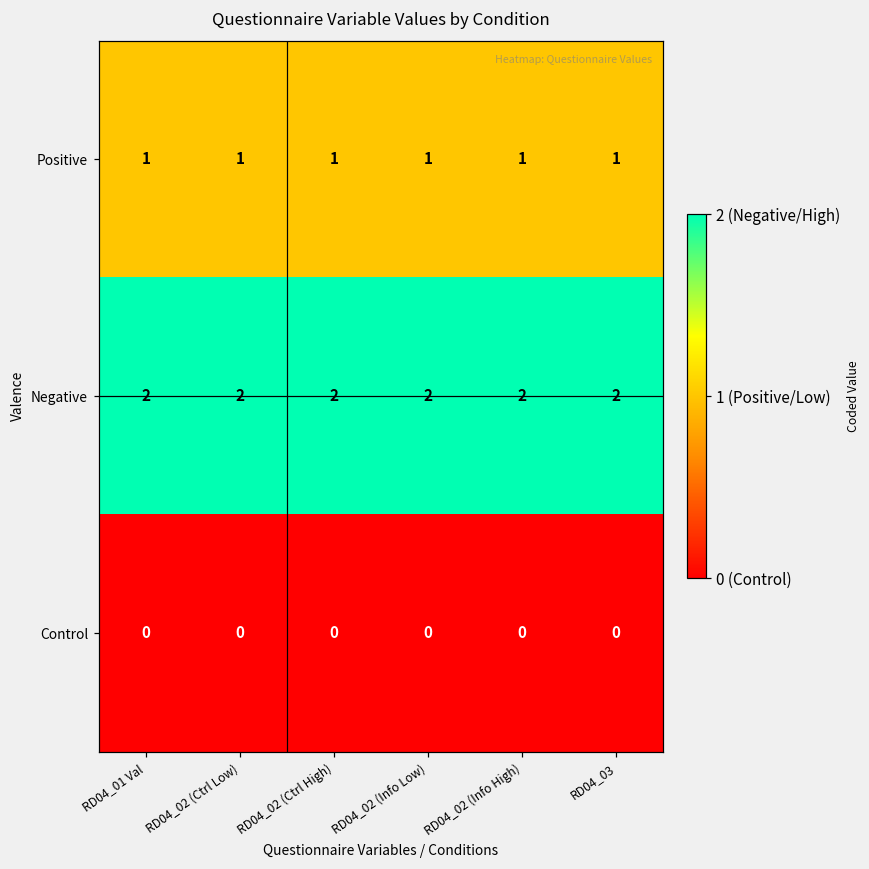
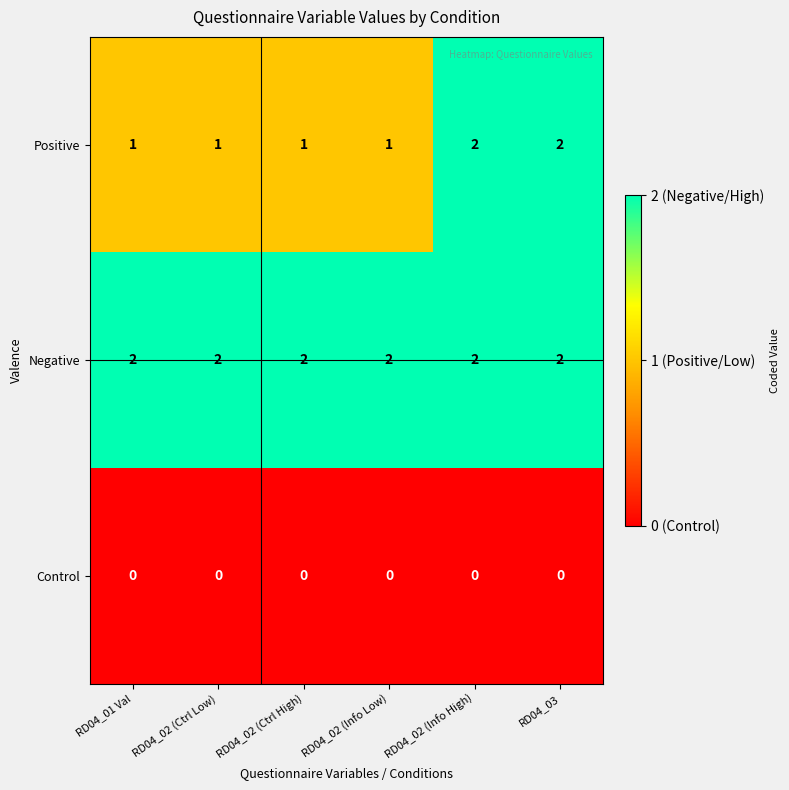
  {
    "Positive": {
      "RD04_01 Val": 1,
      "RD04_02 (Ctrl Low)": 1,
      "RD04_02 (Ctrl High)": 1,
      "RD04_02 (Info Low)": 1,
-     "RD04_02 (Info High)": 1,
-     "RD04_03": 1
+     "RD04_02 (Info High)": 2,
+     "RD04_03": 2
    },
    "Negative": {
      "RD04_01 Val": 2,
      "RD04_02 (Ctrl Low)": 2,
      "RD04_02 (Ctrl High)": 2,
      "RD04_02 (Info Low)": 2,
      "RD04_02 (Info High)": 2,
      "RD04_03": 2
    },
    "Control": {
      "RD04_01 Val": 0,
      "RD04_02 (Ctrl Low)": 0,
      "RD04_02 (Ctrl High)": 0,
      "RD04_02 (Info Low)": 0,
      "RD04_02 (Info High)": 0,
      "RD04_03": 0
    }
  }
